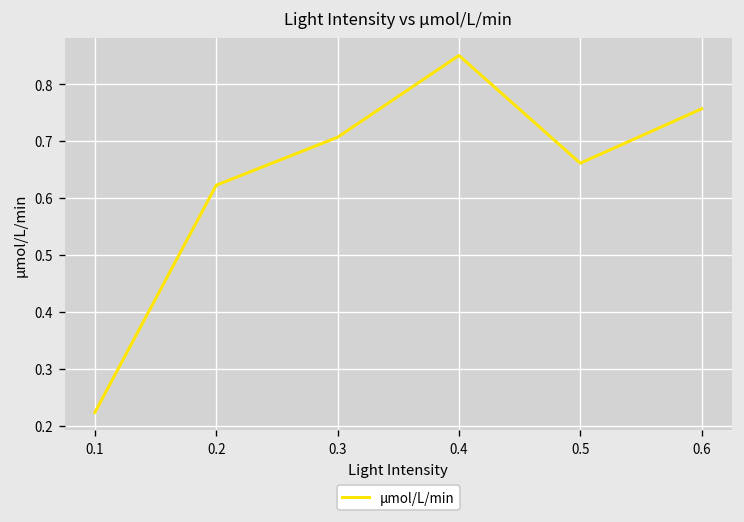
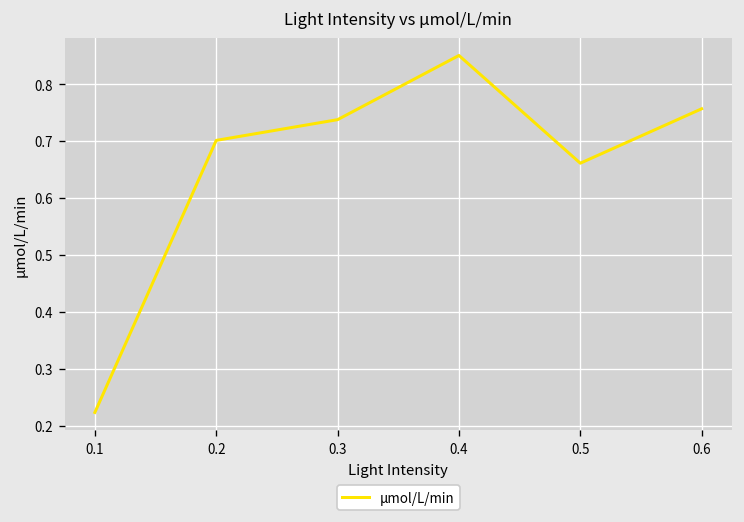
  {
    "0.1": 0.22,
-   "0.2": 0.62,
-   "0.3": 0.71,
+   "0.2": 0.70,
+   "0.3": 0.74,
    "0.4": 0.85,
    "0.5": 0.66,
    "0.6": 0.76
  }
